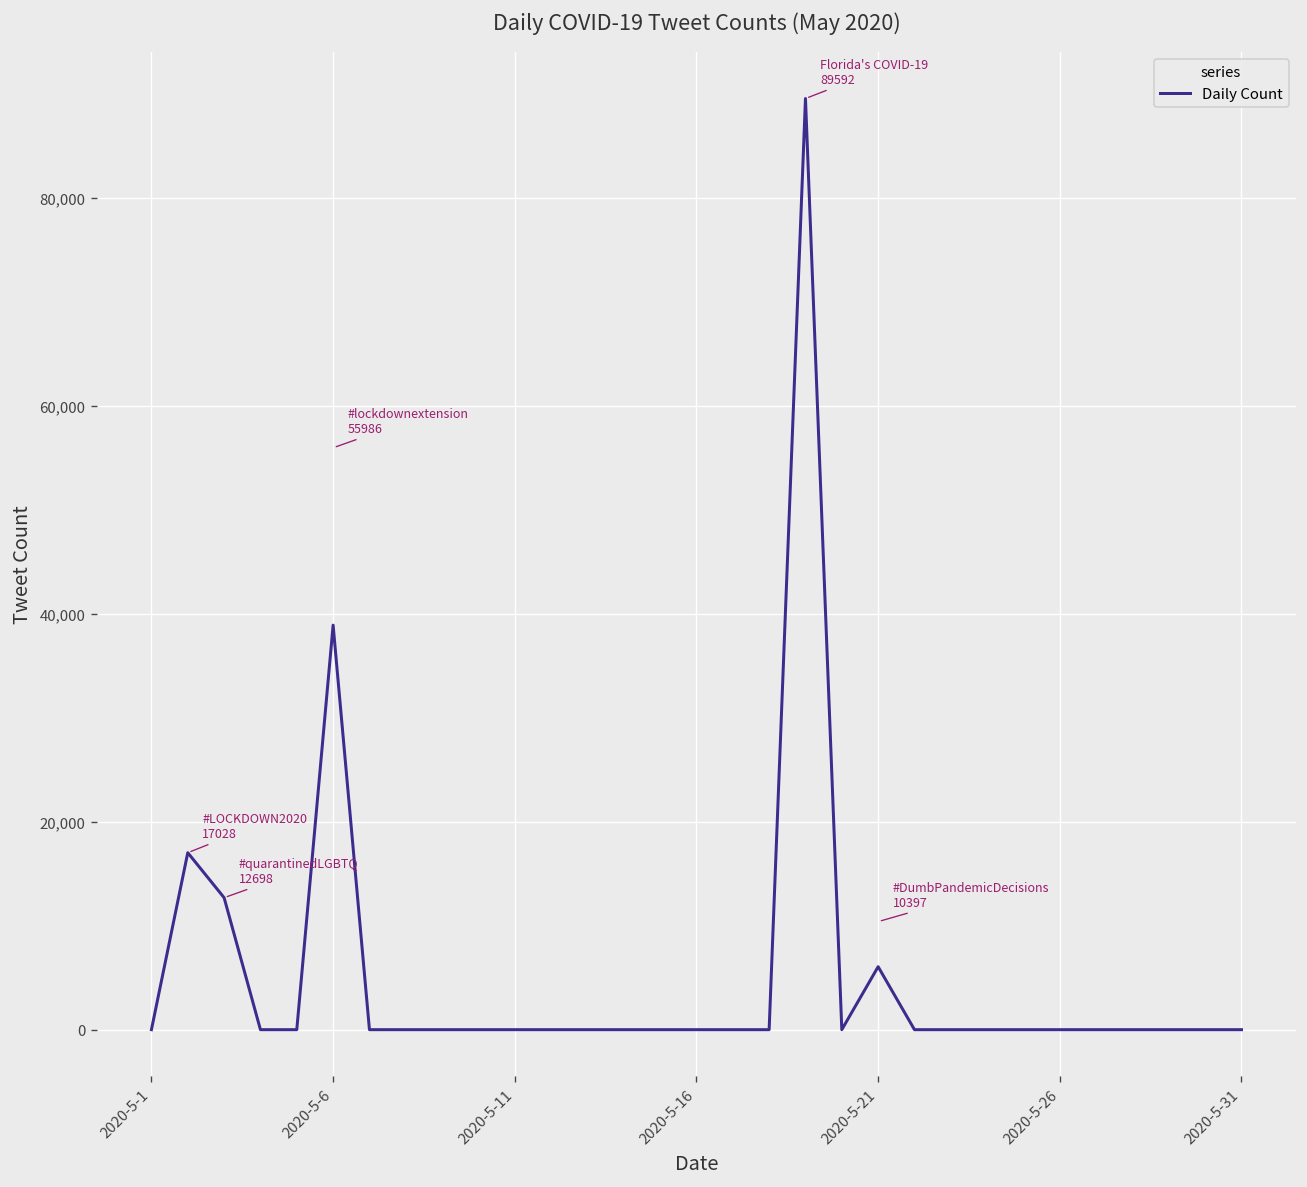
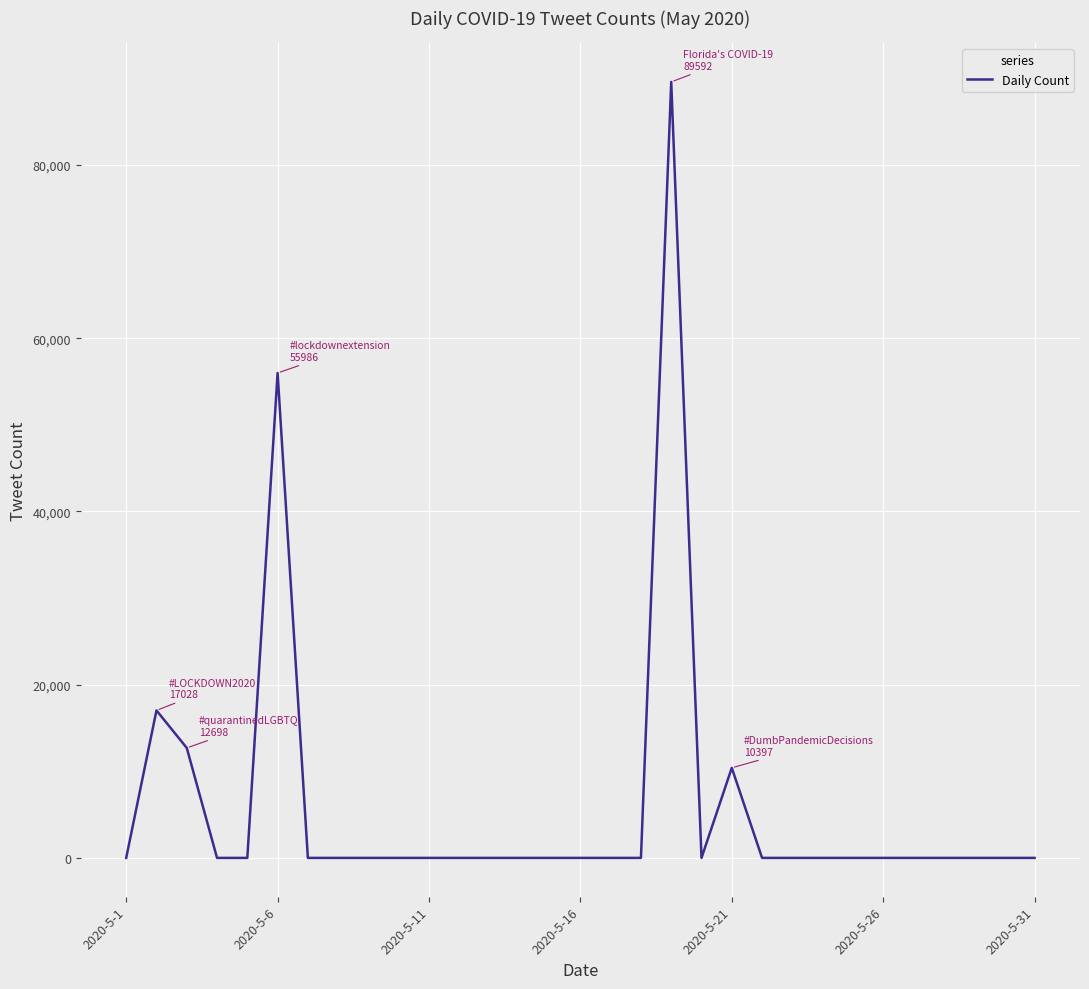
  {
    "2020-5-1": "0",
-   "2020-5-6": "39,000",
+   "2020-5-6": "56,000",
    "2020-5-11": "0",
    "2020-5-16": "0",
-   "2020-5-21": "6,000",
+   "2020-5-21": "10,000",
    "2020-5-26": "0",
    "2020-5-31": "0"
  }
